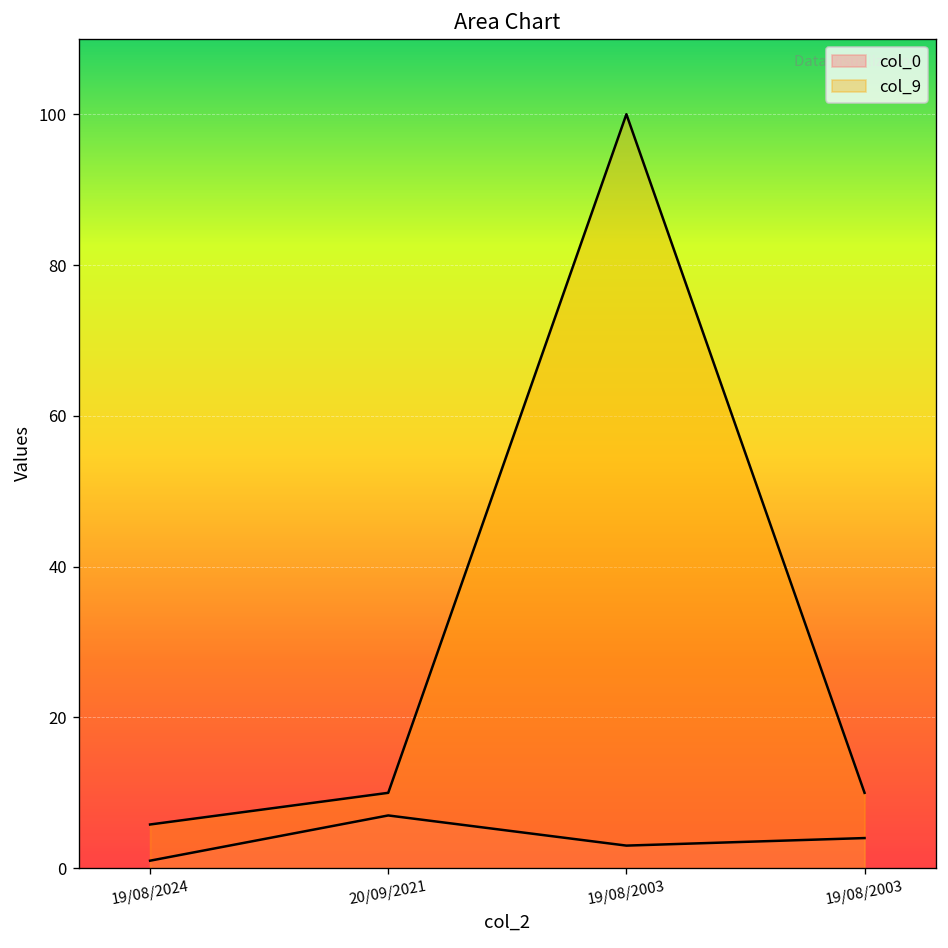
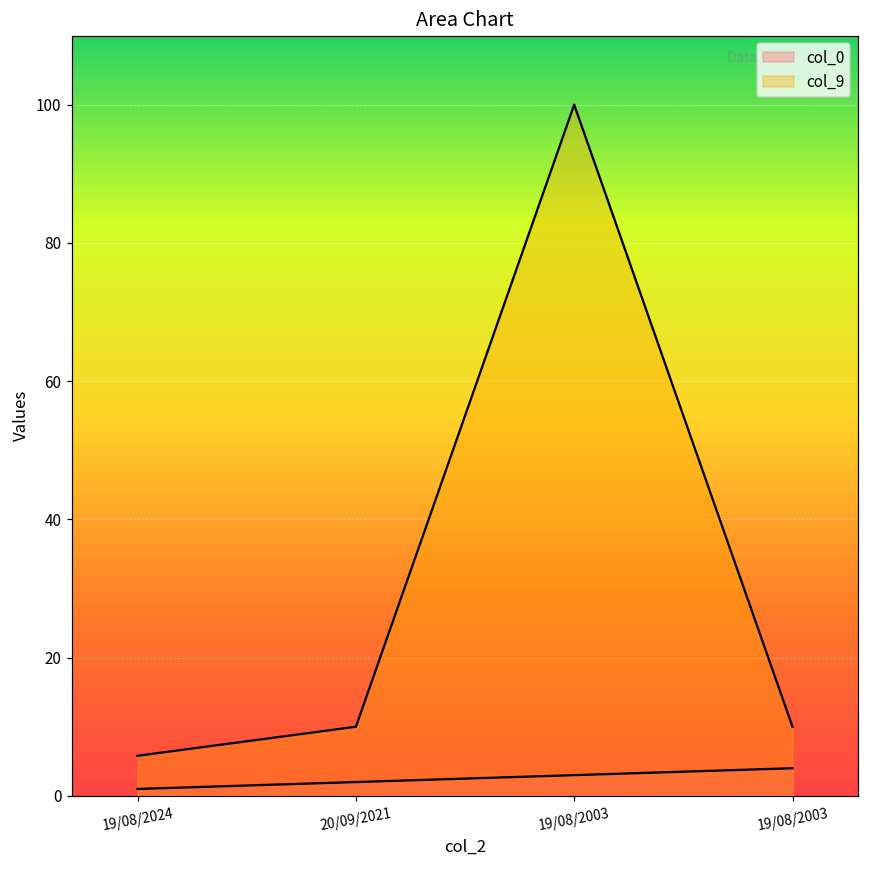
  {
    "col_0": {
      "19/08/2024": 1,
-     "20/09/2021": 7
+     "20/09/2021": 2
    },
    "col_9": {
      "19/08/2024": 6,
      "20/09/2021": 10
    }
  }
